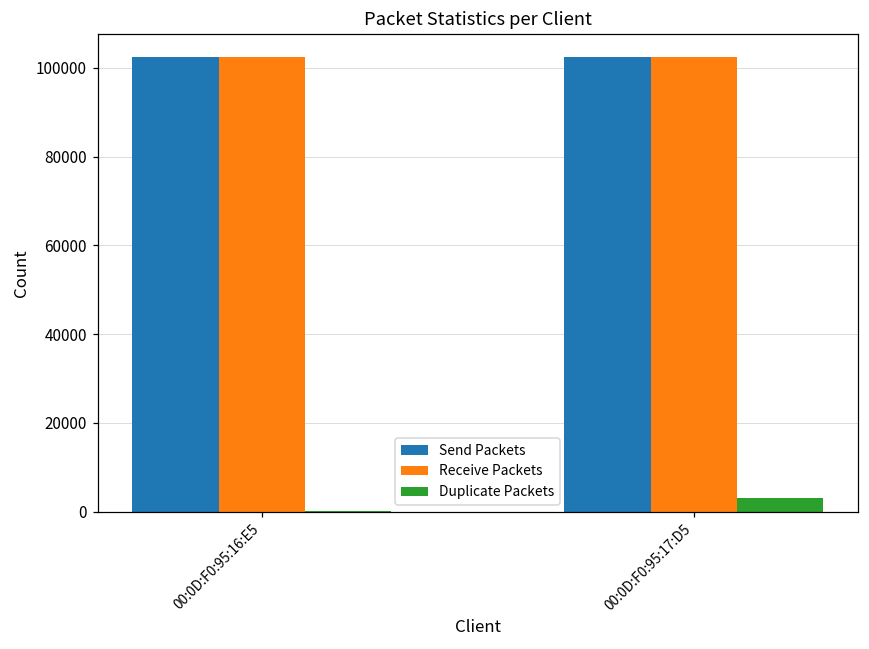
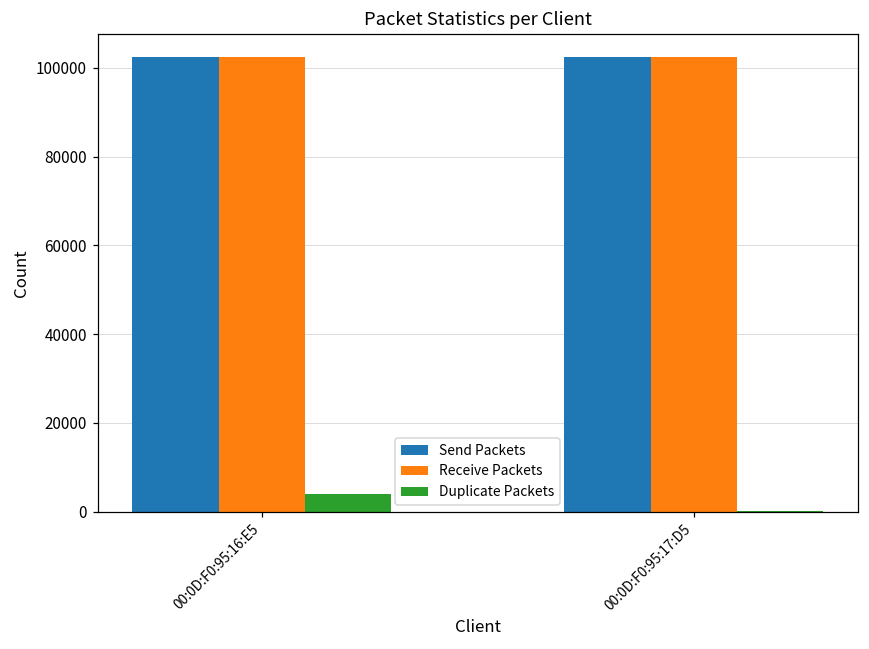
  {
    "Send Packets": {
      "00:0D:F0:95:16:E5": 102000,
      "00:0D:F0:95:17:D5": 102000
    },
    "Receive Packets": {
      "00:0D:F0:95:16:E5": 102000,
      "00:0D:F0:95:17:D5": 102000
    },
    "Duplicate Packets": {
-     "00:0D:F0:95:16:E5": 0,
-     "00:0D:F0:95:17:D5": 3000
+     "00:0D:F0:95:16:E5": 4000,
+     "00:0D:F0:95:17:D5": 0
    }
  }
